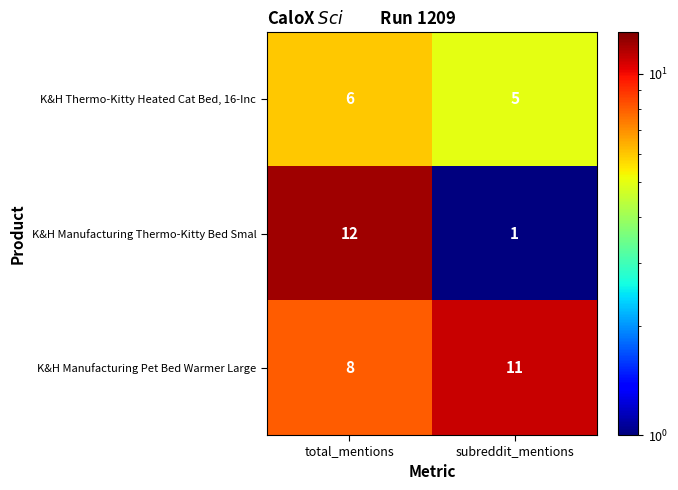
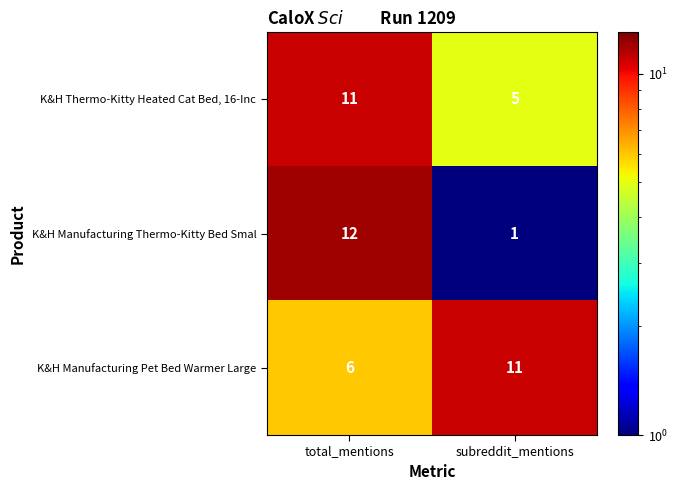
  {
    "K&H Thermo-Kitty Heated Cat Bed, 16-Inc": {
-     "total_mentions": 6,
+     "total_mentions": 11,
      "subreddit_mentions": 5
    },
    "K&H Manufacturing Thermo-Kitty Bed Smal": {
      "total_mentions": 12,
      "subreddit_mentions": 1
    },
    "K&H Manufacturing Pet Bed Warmer Large": {
-     "total_mentions": 8,
+     "total_mentions": 6,
      "subreddit_mentions": 11
    }
  }
